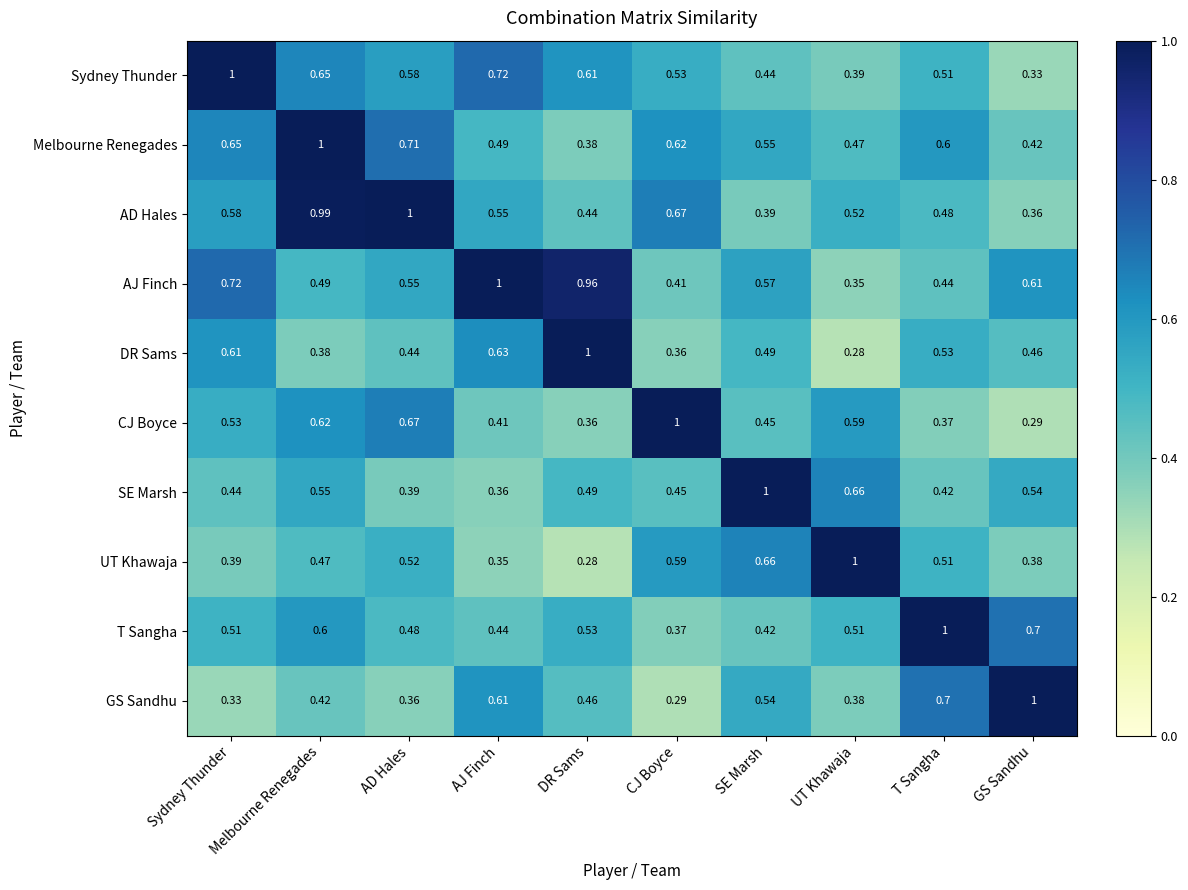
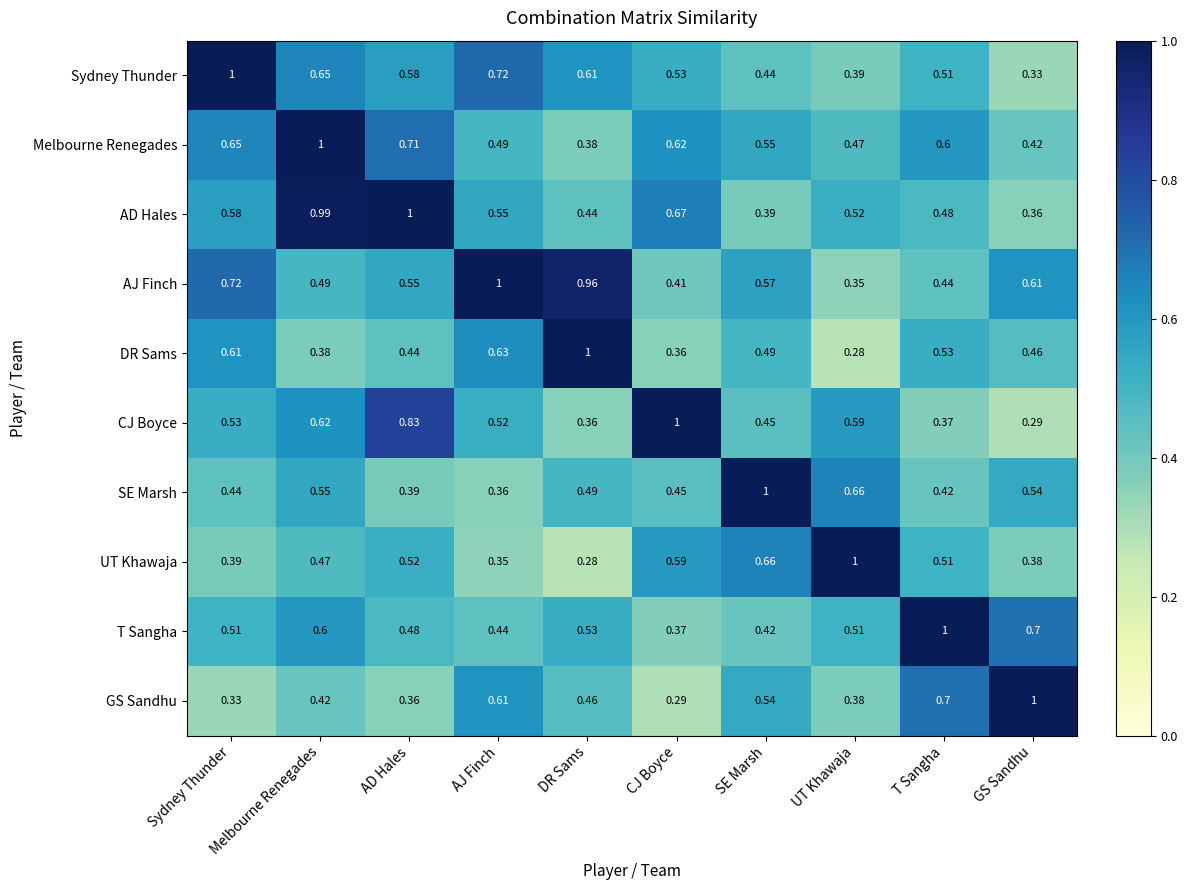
  {
    "Sydney Thunder": {
      "Sydney Thunder": 1,
      "Melbourne Renegades": 0.65,
      "AD Hales": 0.58,
      "AJ Finch": 0.72,
      "DR Sams": 0.61,
      "CJ Boyce": 0.53,
      "SE Marsh": 0.44,
      "UT Khawaja": 0.39,
      "T Sangha": 0.51,
      "GS Sandhu": 0.33
    },
    "Melbourne Renegades": {
      "Sydney Thunder": 0.65,
      "Melbourne Renegades": 1,
      "AD Hales": 0.71,
      "AJ Finch": 0.49,
      "DR Sams": 0.38,
      "CJ Boyce": 0.62,
      "SE Marsh": 0.55,
      "UT Khawaja": 0.47,
      "T Sangha": 0.6,
      "GS Sandhu": 0.42
    },
    "AD Hales": {
      "Sydney Thunder": 0.58,
      "Melbourne Renegades": 0.99,
      "AD Hales": 1,
      "AJ Finch": 0.55,
      "DR Sams": 0.44,
      "CJ Boyce": 0.67,
      "SE Marsh": 0.39,
      "UT Khawaja": 0.52,
      "T Sangha": 0.48,
      "GS Sandhu": 0.36
    },
    "AJ Finch": {
      "Sydney Thunder": 0.72,
      "Melbourne Renegades": 0.49,
      "AD Hales": 0.55,
      "AJ Finch": 1,
      "DR Sams": 0.96,
      "CJ Boyce": 0.41,
      "SE Marsh": 0.57,
      "UT Khawaja": 0.35,
      "T Sangha": 0.44,
      "GS Sandhu": 0.61
    },
    "DR Sams": {
      "Sydney Thunder": 0.61,
      "Melbourne Renegades": 0.38,
      "AD Hales": 0.44,
      "AJ Finch": 0.63,
      "DR Sams": 1,
      "CJ Boyce": 0.36,
      "SE Marsh": 0.49,
      "UT Khawaja": 0.28,
      "T Sangha": 0.53,
      "GS Sandhu": 0.46
    },
    "CJ Boyce": {
      "Sydney Thunder": 0.53,
      "Melbourne Renegades": 0.62,
-     "AD Hales": 0.67,
-     "AJ Finch": 0.41,
+     "AD Hales": 0.83,
+     "AJ Finch": 0.52,
      "DR Sams": 0.36,
      "CJ Boyce": 1,
      "SE Marsh": 0.45,
      "UT Khawaja": 0.59,
      "T Sangha": 0.37,
      "GS Sandhu": 0.29
    },
    "SE Marsh": {
      "Sydney Thunder": 0.44,
      "Melbourne Renegades": 0.55,
      "AD Hales": 0.39,
      "AJ Finch": 0.36,
      "DR Sams": 0.49,
      "CJ Boyce": 0.45,
      "SE Marsh": 1,
      "UT Khawaja": 0.66,
      "T Sangha": 0.42,
      "GS Sandhu": 0.54
    },
    "UT Khawaja": {
      "Sydney Thunder": 0.39,
      "Melbourne Renegades": 0.47,
      "AD Hales": 0.52,
      "AJ Finch": 0.35,
      "DR Sams": 0.28,
      "CJ Boyce": 0.59,
      "SE Marsh": 0.66,
      "UT Khawaja": 1,
      "T Sangha": 0.51,
      "GS Sandhu": 0.38
    },
    "T Sangha": {
      "Sydney Thunder": 0.51,
      "Melbourne Renegades": 0.6,
      "AD Hales": 0.48,
      "AJ Finch": 0.44,
      "DR Sams": 0.53,
      "CJ Boyce": 0.37,
      "SE Marsh": 0.42,
      "UT Khawaja": 0.51,
      "T Sangha": 1,
      "GS Sandhu": 0.7
    },
    "GS Sandhu": {
      "Sydney Thunder": 0.33,
      "Melbourne Renegades": 0.42,
      "AD Hales": 0.36,
      "AJ Finch": 0.61,
      "DR Sams": 0.46,
      "CJ Boyce": 0.29,
      "SE Marsh": 0.54,
      "UT Khawaja": 0.38,
      "T Sangha": 0.7,
      "GS Sandhu": 1
    }
  }
